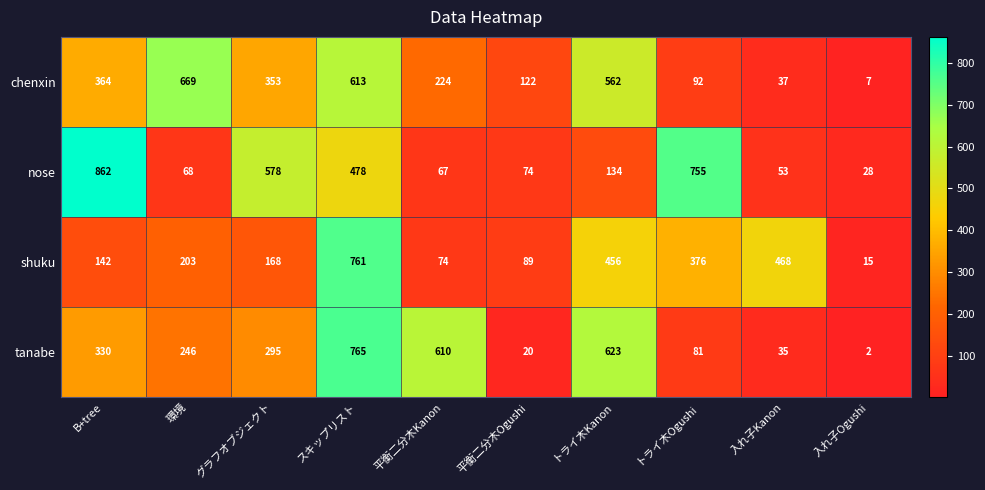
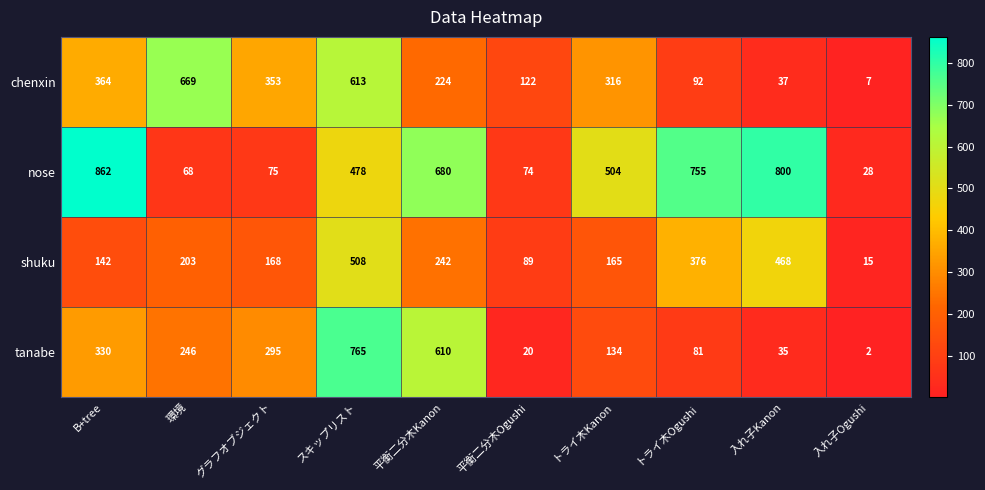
  {
    "chenxin": {
      "B+tree": 364,
      "環境": 669,
      "グラフオブジェクト": 353,
      "スキップリスト": 613,
      "平衡二分木Kanon": 224,
      "平衡二分木Ogushi": 122,
-     "トライ木Kanon": 562,
+     "トライ木Kanon": 316,
      "トライ木Ogushi": 92,
      "入れ子Kanon": 37,
      "入れ子Ogushi": 7
    },
    "nose": {
      "B+tree": 862,
      "環境": 68,
-     "グラフオブジェクト": 578,
+     "グラフオブジェクト": 75,
      "スキップリスト": 478,
-     "平衡二分木Kanon": 67,
+     "平衡二分木Kanon": 680,
      "平衡二分木Ogushi": 74,
-     "トライ木Kanon": 134,
+     "トライ木Kanon": 504,
      "トライ木Ogushi": 755,
-     "入れ子Kanon": 53,
+     "入れ子Kanon": 800,
      "入れ子Ogushi": 28
    },
    "shuku": {
      "B+tree": 142,
      "環境": 203,
      "グラフオブジェクト": 168,
-     "スキップリスト": 761,
-     "平衡二分木Kanon": 74,
+     "スキップリスト": 508,
+     "平衡二分木Kanon": 242,
      "平衡二分木Ogushi": 89,
-     "トライ木Kanon": 456,
+     "トライ木Kanon": 165,
      "トライ木Ogushi": 376,
      "入れ子Kanon": 468,
      "入れ子Ogushi": 15
    },
    "tanabe": {
      "B+tree": 330,
      "環境": 246,
      "グラフオブジェクト": 295,
      "スキップリスト": 765,
      "平衡二分木Kanon": 610,
      "平衡二分木Ogushi": 20,
-     "トライ木Kanon": 623,
+     "トライ木Kanon": 134,
      "トライ木Ogushi": 81,
      "入れ子Kanon": 35,
      "入れ子Ogushi": 2
    }
  }
